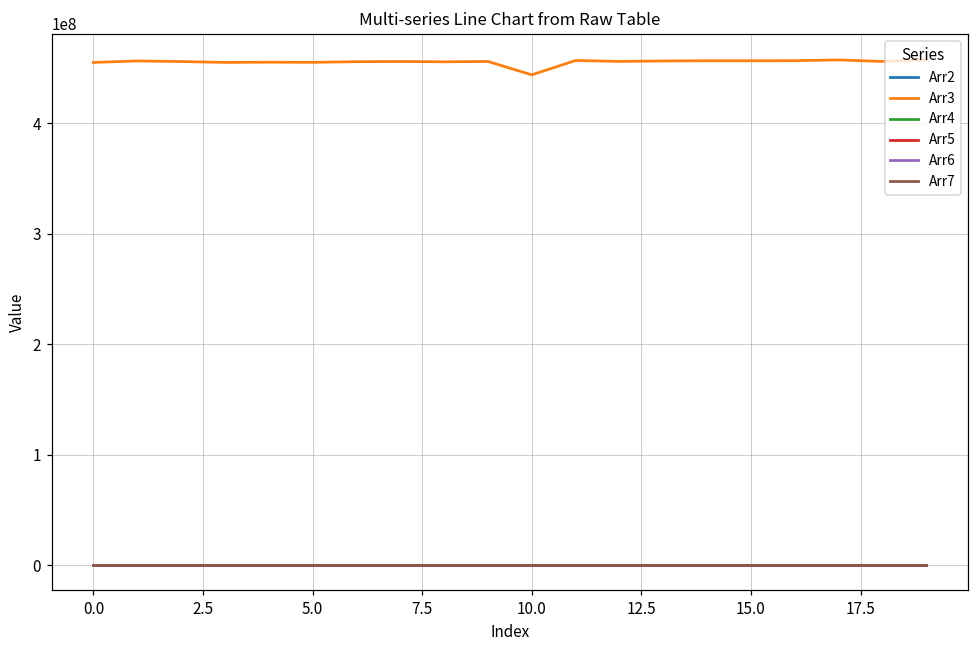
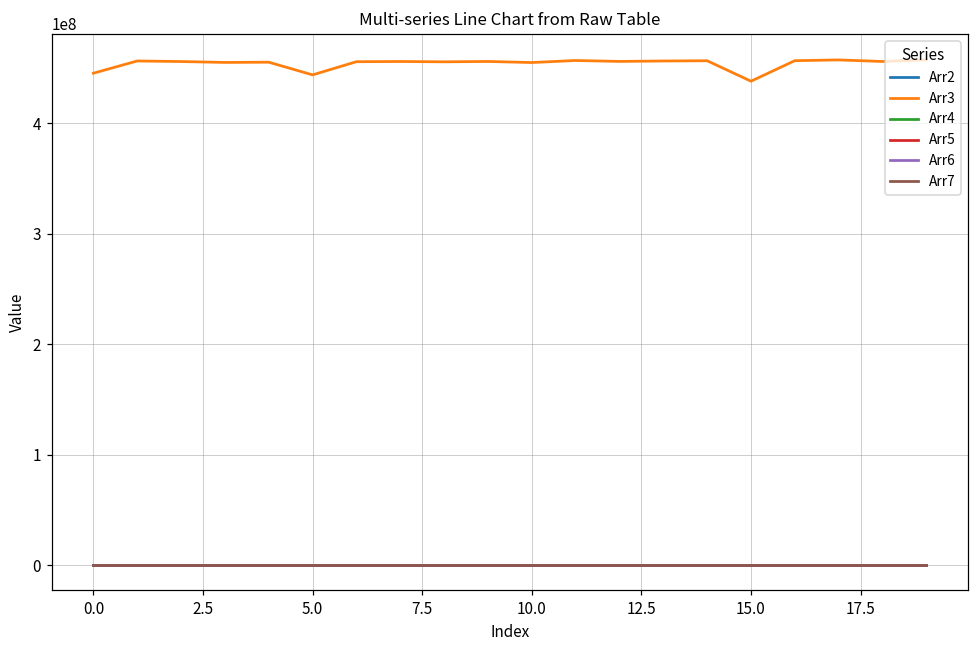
  {
    "Arr7": {
      "0.0": 0,
      "5.0": 0,
      "10.0": 0,
      "15.0": 0
    },
    "Arr3": {
-     "0.0": 455000000,
-     "5.0": 455000000,
-     "10.0": 444000000,
-     "15.0": 457000000
+     "0.0": 446000000,
+     "5.0": 444000000,
+     "10.0": 455000000,
+     "15.0": 438000000
    }
  }
